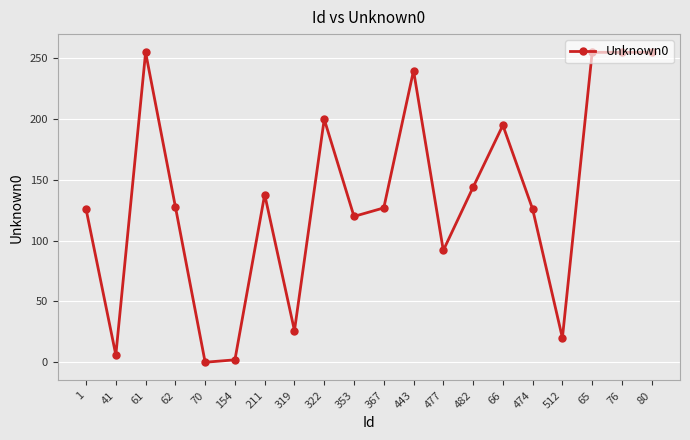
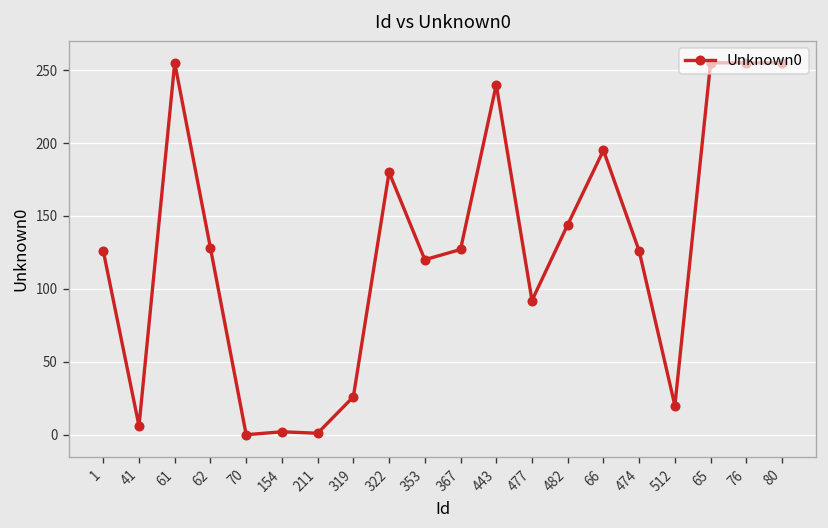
  {
    "1": 126,
    "41": 6,
    "61": 255,
    "62": 128,
    "70": 0,
    "154": 2,
-   "211": 138,
+   "211": 1,
    "319": 26,
-   "322": 200,
+   "322": 180,
    "353": 120,
    "367": 127,
    "443": 240,
    "477": 92,
    "482": 144,
    "66": 195,
    "474": 126,
    "512": 20
  }
